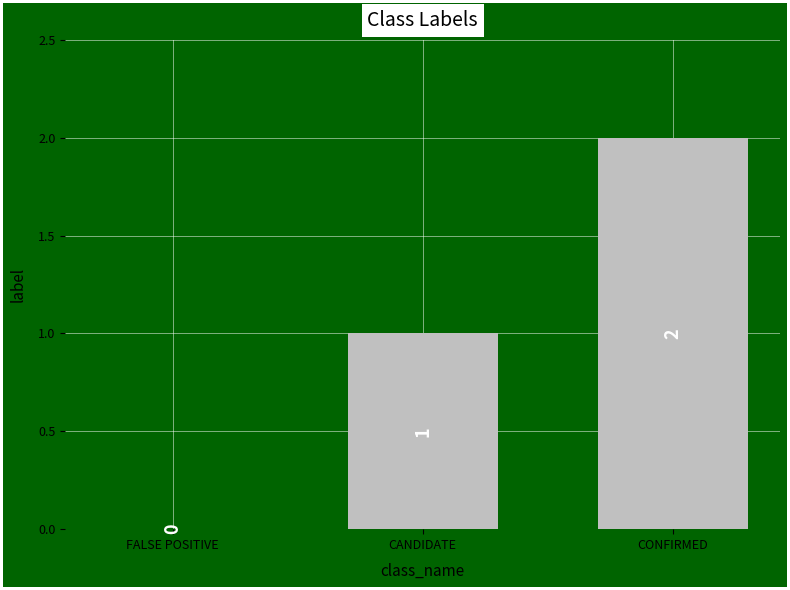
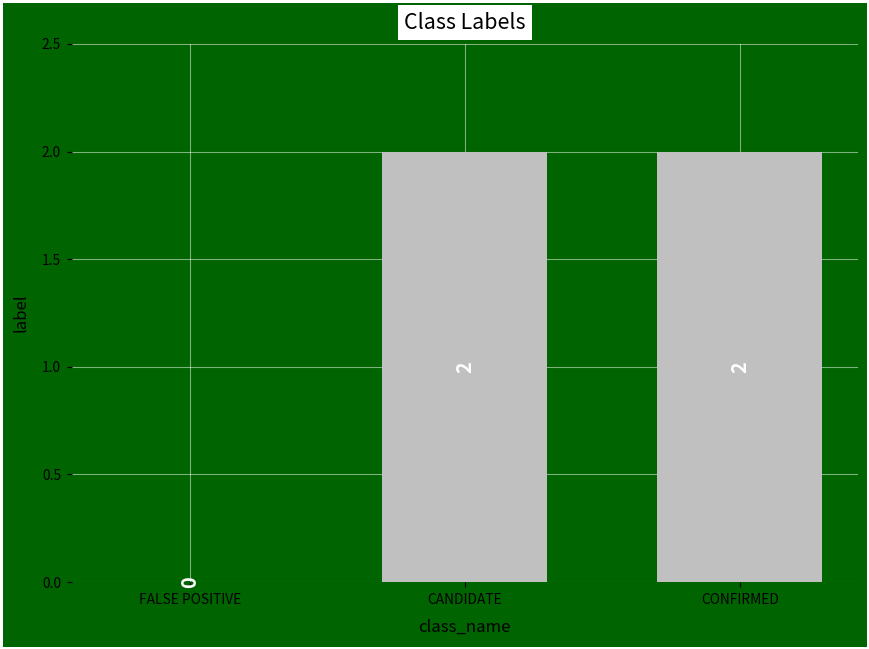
  {
    "FALSE POSITIVE": 0,
-   "CANDIDATE": 1,
+   "CANDIDATE": 2,
    "CONFIRMED": 2
  }
